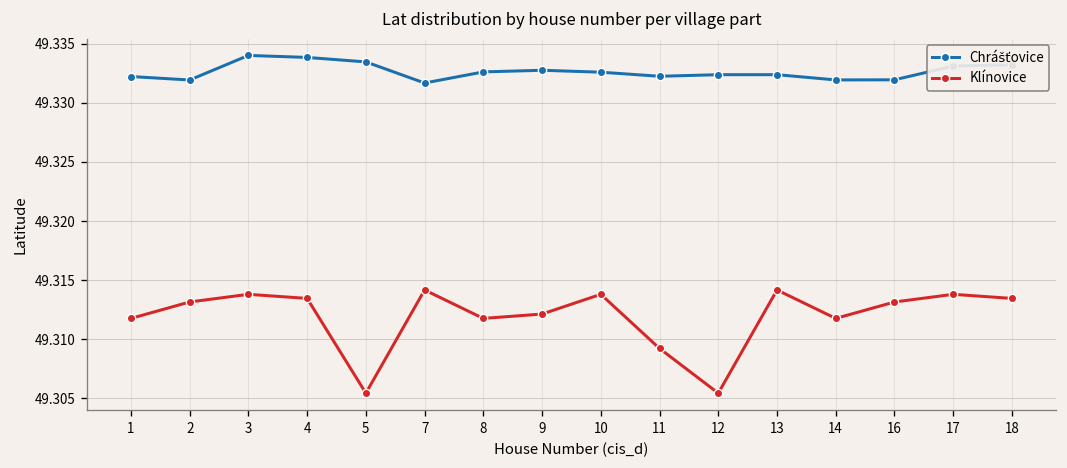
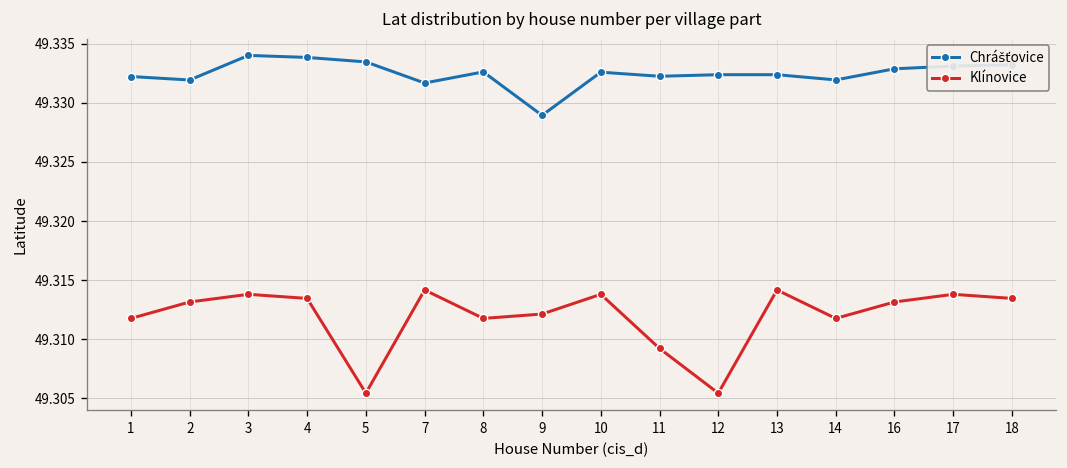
  {
    "Chrášťovice": {
      "1": 49.332,
      "2": 49.332,
      "3": 49.334,
      "4": 49.334,
      "5": 49.333,
      "7": 49.332,
      "8": 49.333,
-     "9": 49.333,
+     "9": 49.329,
      "10": 49.333,
      "11": 49.332,
      "12": 49.332,
      "13": 49.332,
      "14": 49.332,
-     "16": 49.332
+     "16": 49.333
    },
    "Klínovice": {
      "1": 49.312,
      "2": 49.313,
      "3": 49.314,
      "4": 49.313,
      "5": 49.305,
      "7": 49.314,
      "8": 49.312,
      "9": 49.312,
      "10": 49.314,
      "11": 49.309,
      "12": 49.305,
      "13": 49.314,
      "14": 49.312,
      "16": 49.313,
      "17": 49.314,
      "18": 49.313
    }
  }
